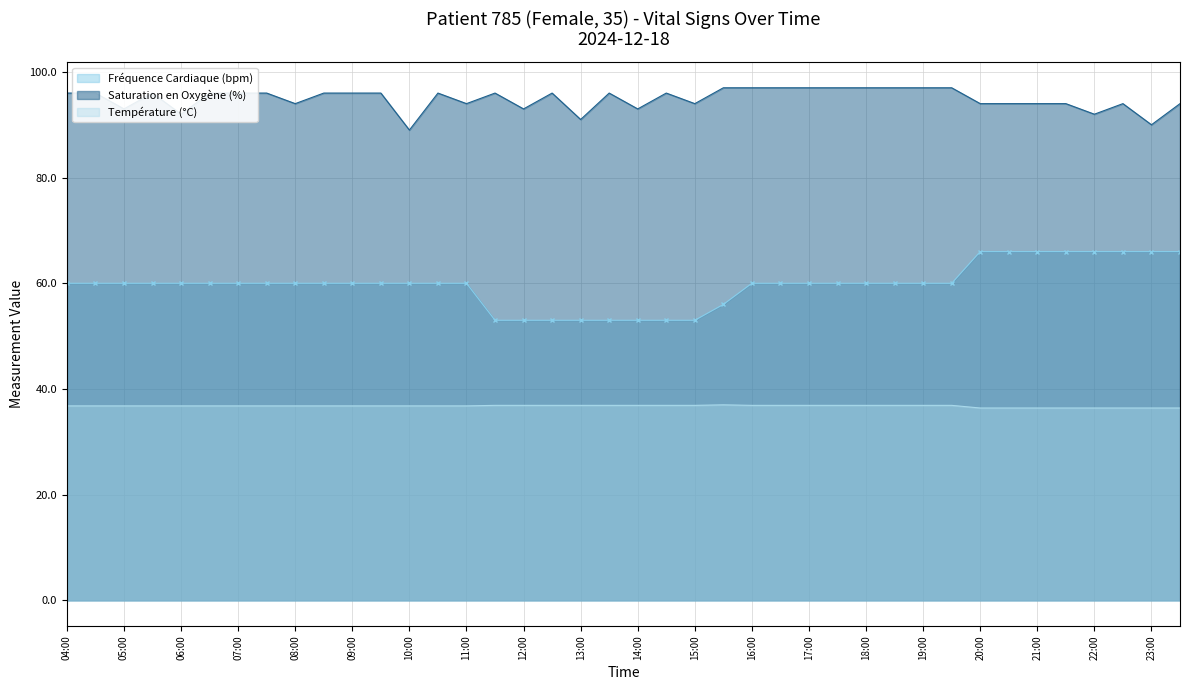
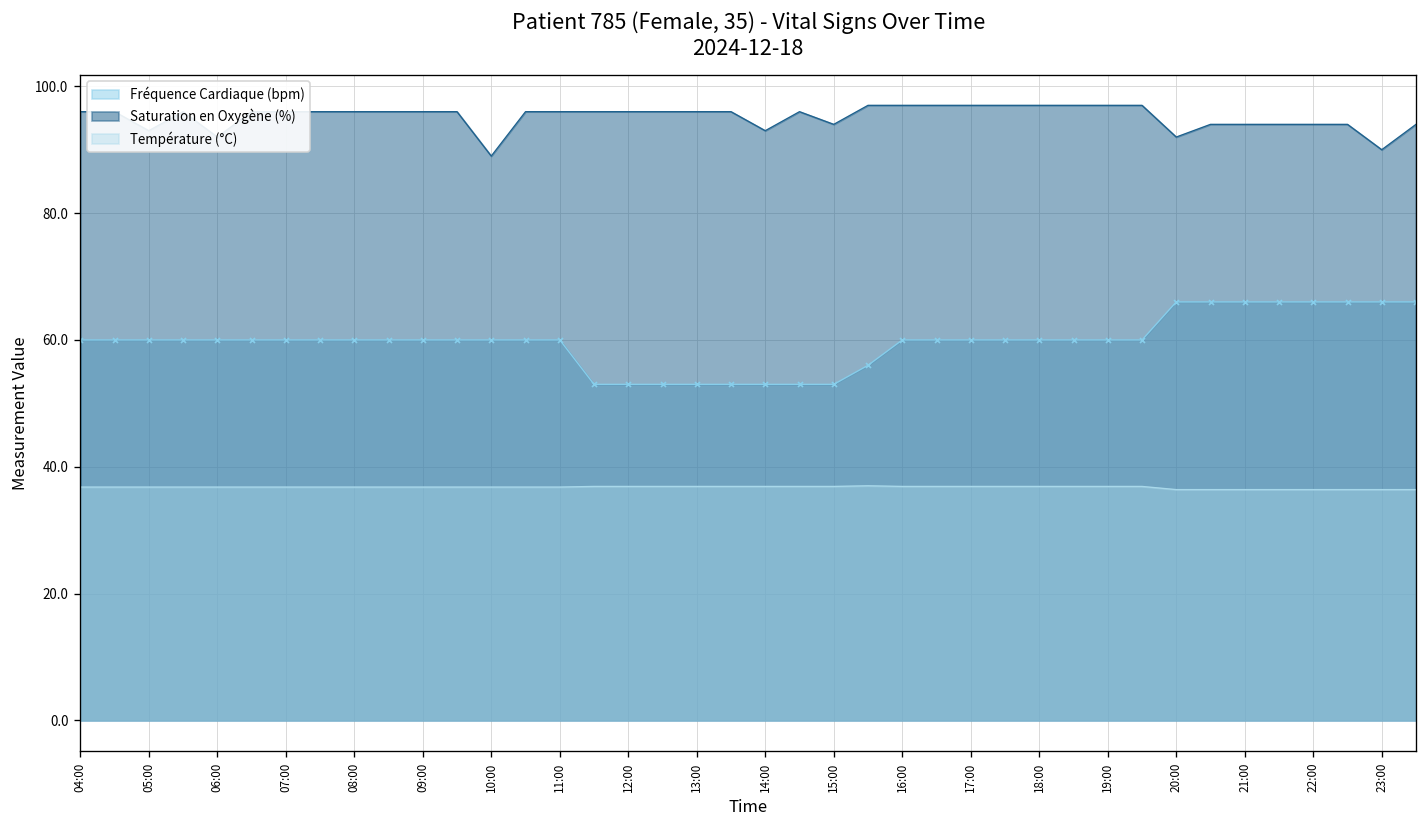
  {
    "Saturation en Oxygène (%)": {
      "04:00": 96,
-     "08:00": 94,
+     "08:00": 96,
      "09:00": 96,
      "10:00": 89,
-     "11:00": 94,
-     "12:00": 93,
-     "13:00": 91,
+     "11:00": 96,
+     "12:00": 96,
+     "13:00": 96,
      "14:00": 93,
      "15:00": 94,
      "16:00": 97,
      "17:00": 97,
      "18:00": 97,
      "19:00": 97,
-     "20:00": 94,
+     "20:00": 92,
      "21:00": 94,
-     "22:00": 92,
+     "22:00": 94,
      "23:00": 90
    }
  }
